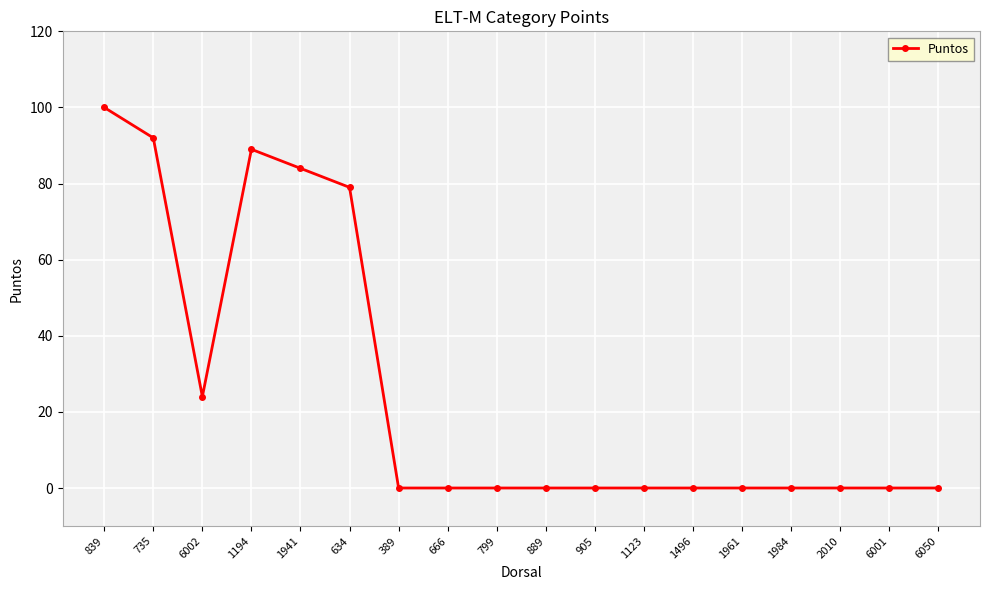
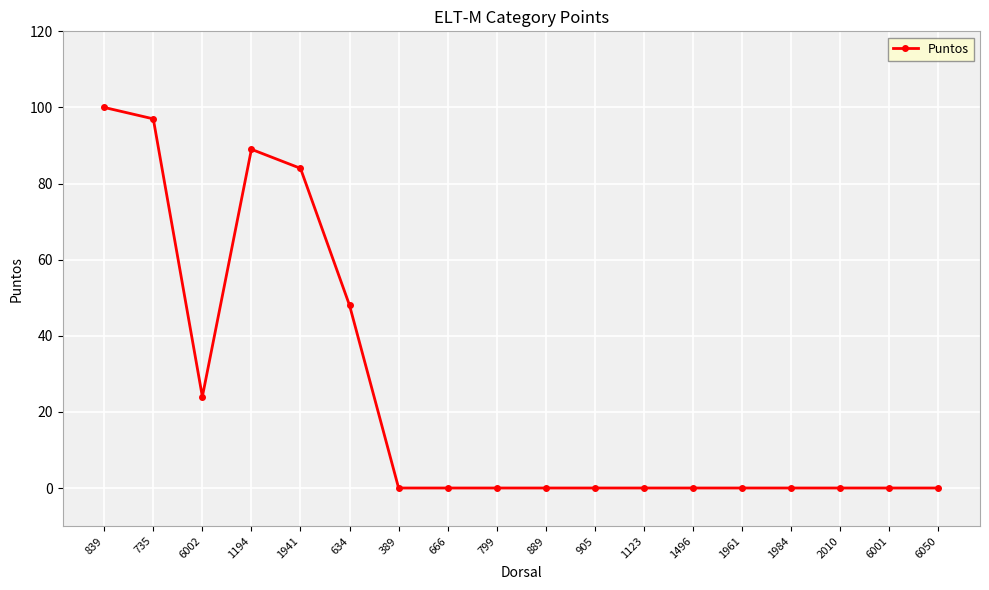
  {
    "839": 100,
-   "735": 92,
+   "735": 97,
    "6002": 24,
    "1194": 89,
    "1941": 84,
-   "634": 79,
+   "634": 48,
    "389": 0,
    "666": 0,
    "799": 0,
    "889": 0,
    "905": 0,
    "1123": 0,
    "1496": 0,
    "1961": 0,
    "1984": 0,
    "2010": 0,
    "6001": 0,
    "6050": 0
  }
